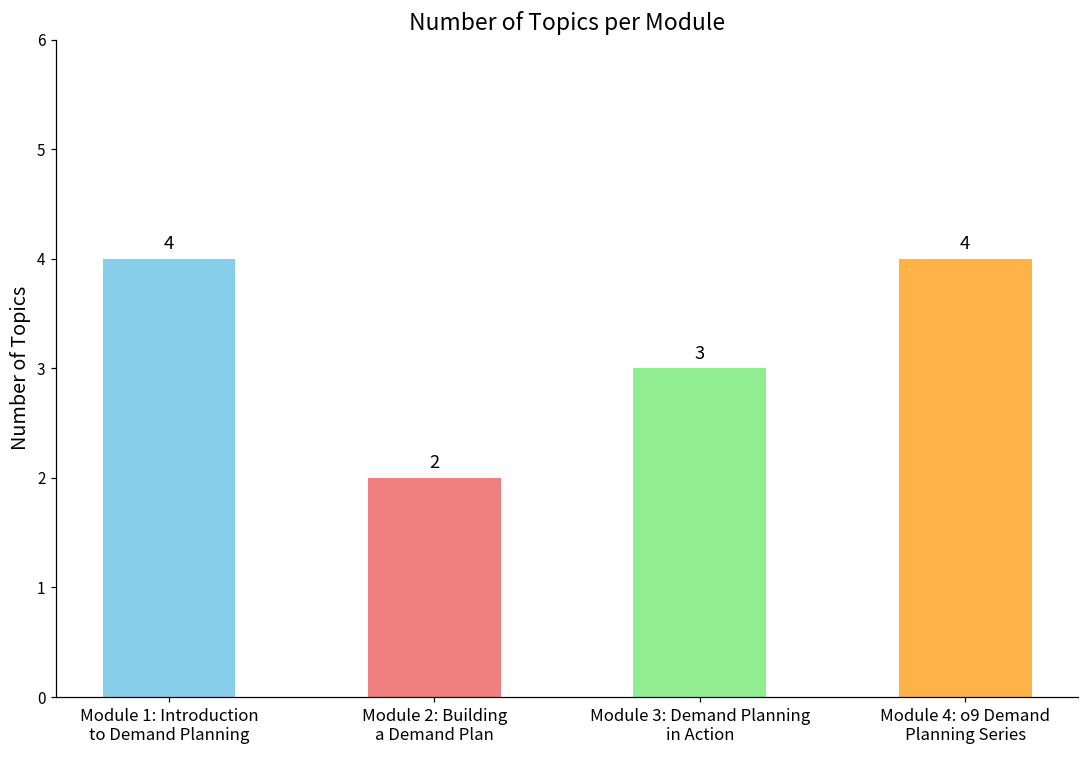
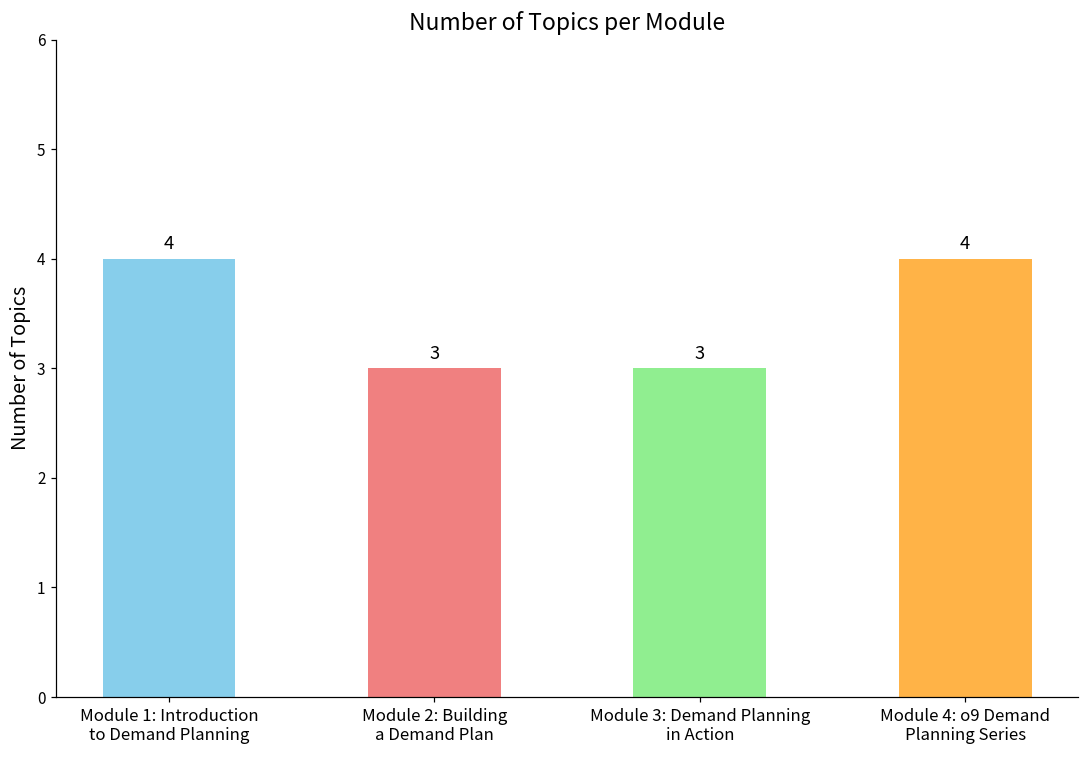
  {
    "Module 1: Introduction to Demand Planning": 4,
-   "Module 2: Building a Demand Plan": 2,
+   "Module 2: Building a Demand Plan": 3,
    "Module 3: Demand Planning in Action": 3,
    "Module 4: o9 Demand Planning Series": 4
  }
